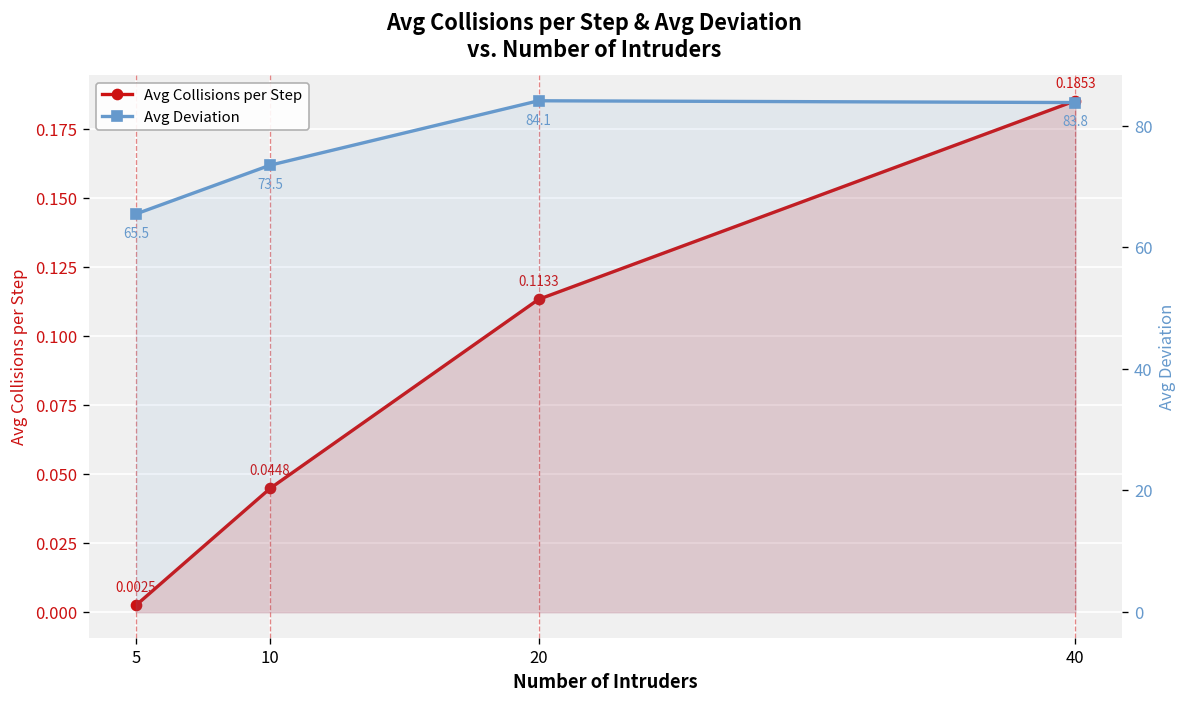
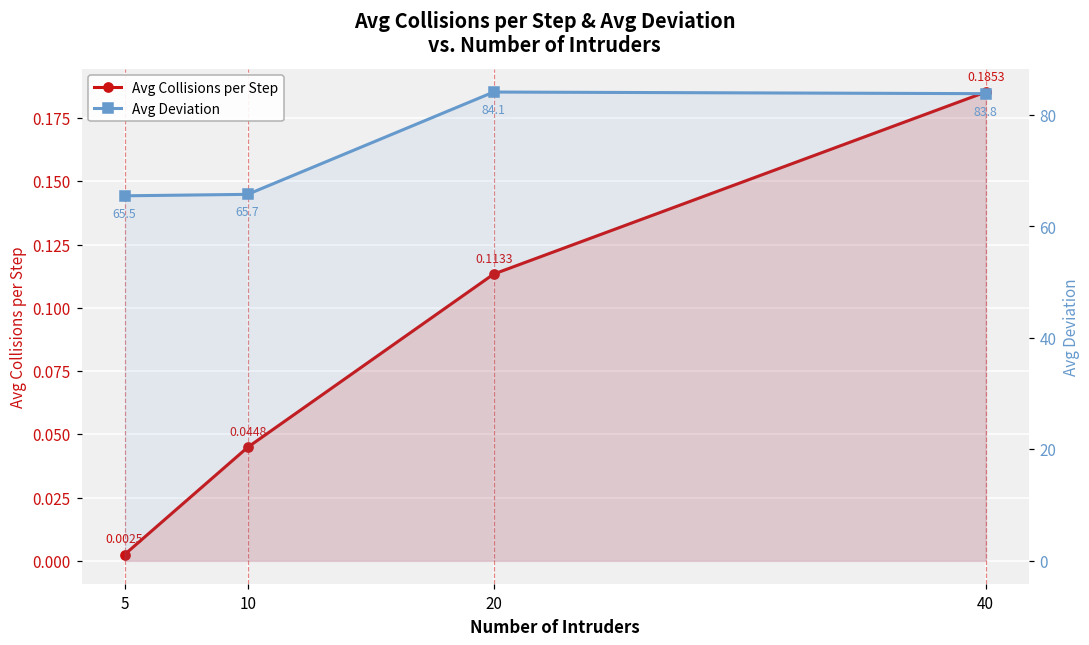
  {
    "Avg Collisions per Step": {
      "5": 0.0025,
      "10": 0.0448,
      "20": 0.1133,
      "40": 0.1853
    },
    "Avg Deviation": {
      "5": 65.5,
-     "10": 73.5,
+     "10": 65.7,
      "20": 84.1,
      "40": 83.8
    }
  }
